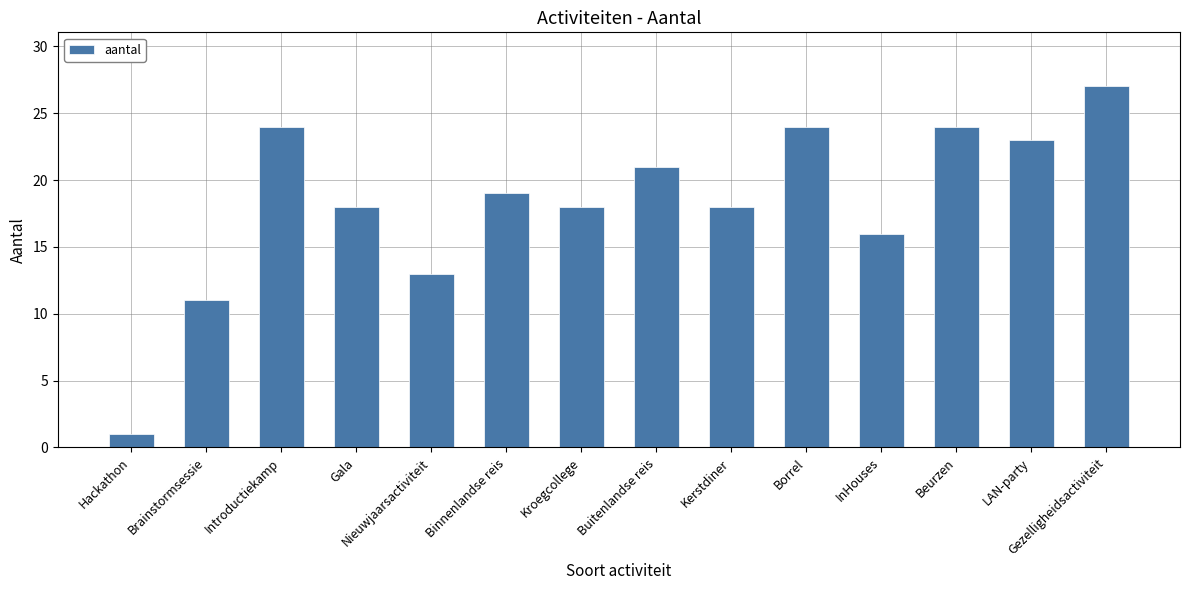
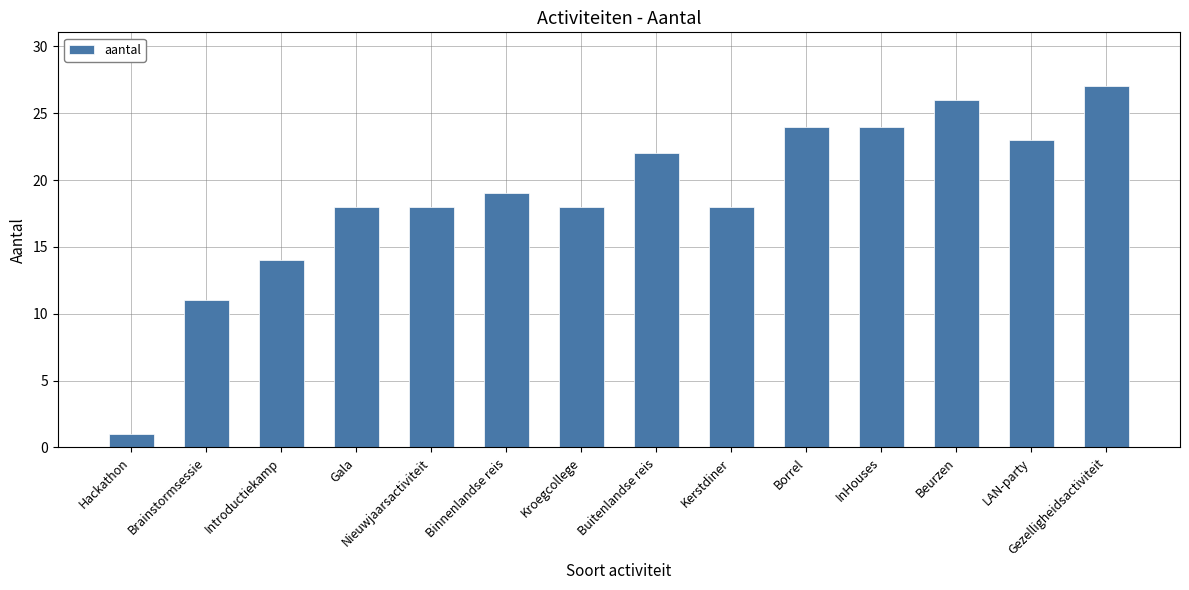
  {
    "Hackathon": 1,
    "Brainstormsessie": 11,
-   "Introductiekamp": 24,
+   "Introductiekamp": 14,
    "Gala": 18,
-   "Nieuwjaarsactiviteit": 13,
+   "Nieuwjaarsactiviteit": 18,
    "Binnenlandse reis": 19,
    "Kroegcollege": 18,
-   "Buitenlandse reis": 21,
+   "Buitenlandse reis": 22,
    "Kerstdiner": 18,
    "Borrel": 24,
-   "InHouses": 16,
-   "Beurzen": 24,
+   "InHouses": 24,
+   "Beurzen": 26,
    "LAN-party": 23,
    "Gezelligheidsactiviteit": 27
  }
